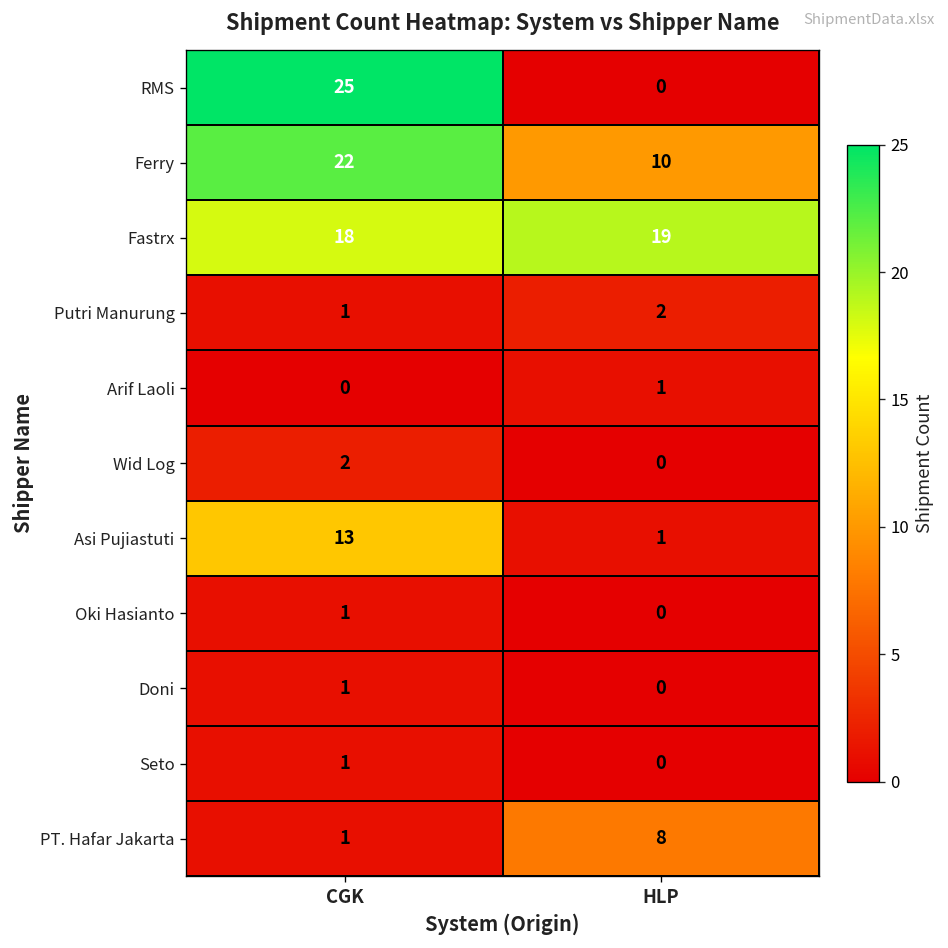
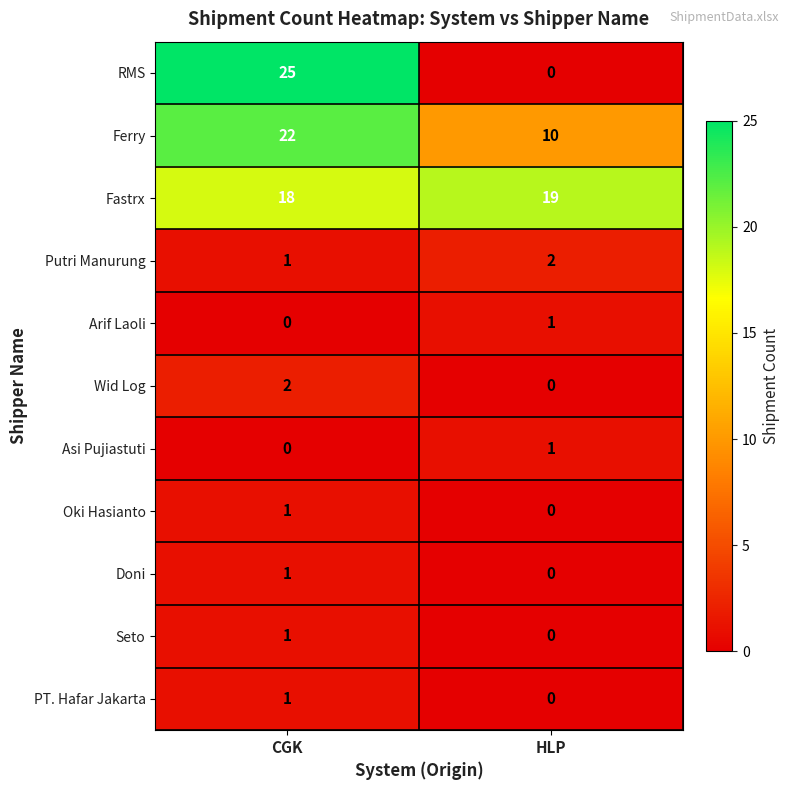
  {
    "RMS": {
      "CGK": 25,
      "HLP": 0
    },
    "Ferry": {
      "CGK": 22,
      "HLP": 10
    },
    "Fastrx": {
      "CGK": 18,
      "HLP": 19
    },
    "Putri Manurung": {
      "CGK": 1,
      "HLP": 2
    },
    "Arif Laoli": {
      "CGK": 0,
      "HLP": 1
    },
    "Wid Log": {
      "CGK": 2,
      "HLP": 0
    },
    "Asi Pujiastuti": {
-     "CGK": 13,
+     "CGK": 0,
      "HLP": 1
    },
    "Oki Hasianto": {
      "CGK": 1,
      "HLP": 0
    },
    "Doni": {
      "CGK": 1,
      "HLP": 0
    },
    "Seto": {
      "CGK": 1,
      "HLP": 0
    },
    "PT. Hafar Jakarta": {
      "CGK": 1,
-     "HLP": 8
+     "HLP": 0
    }
  }
